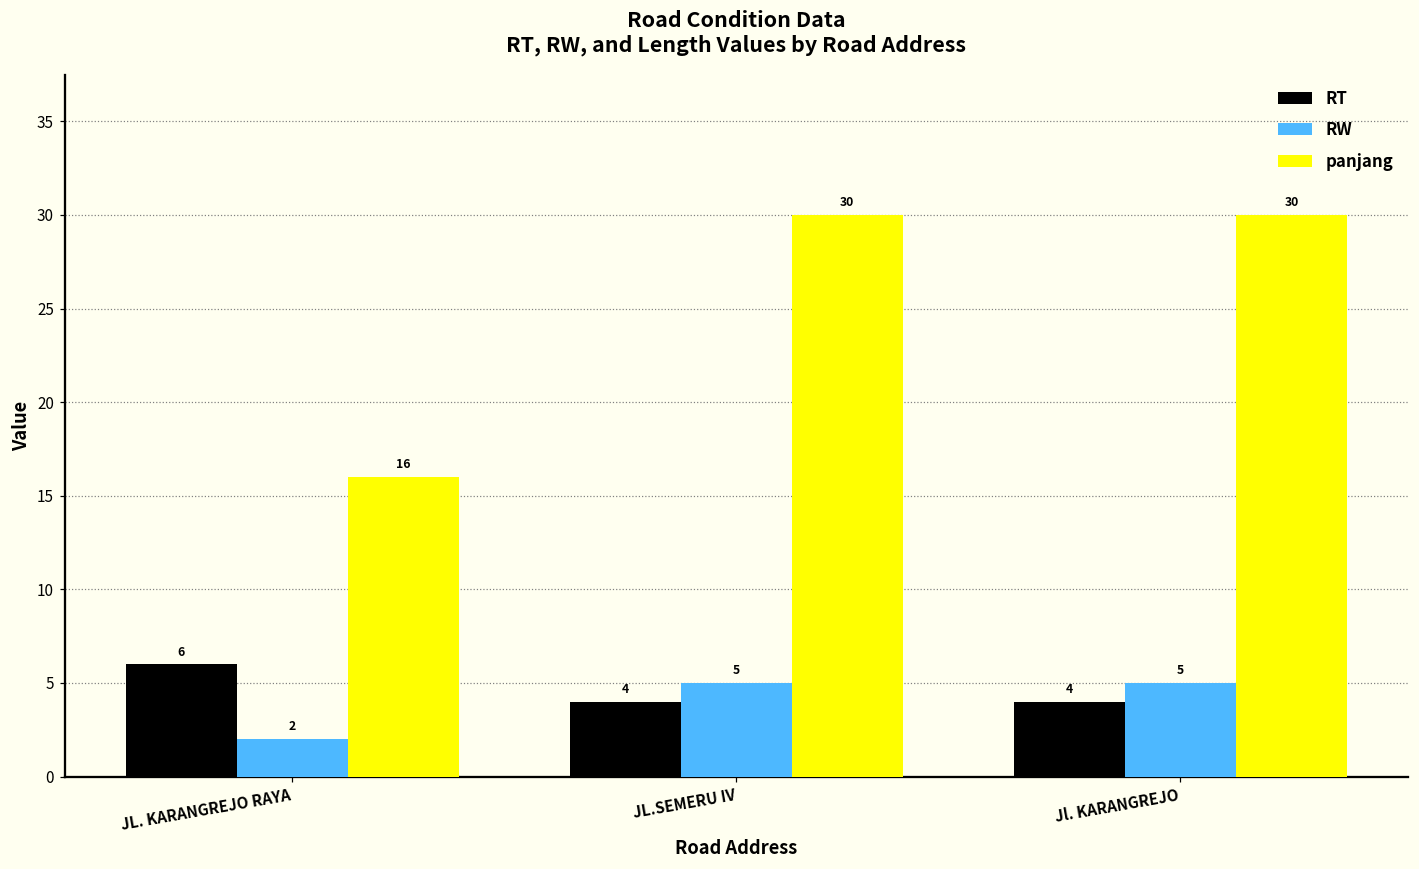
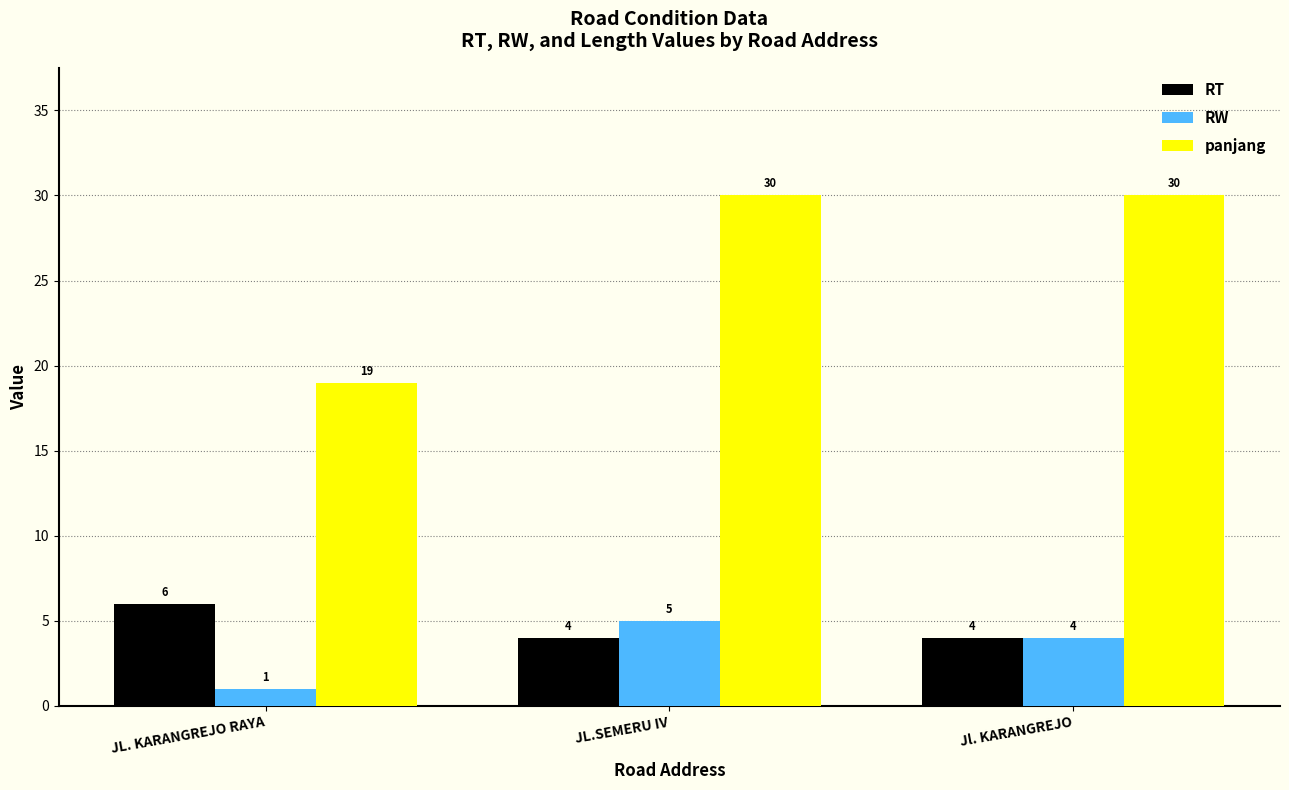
  {
    "RT": {
      "JL. KARANGREJO RAYA": 6,
      "JL.SEMERU IV": 4,
      "Jl. KARANGREJO": 4
    },
    "RW": {
-     "JL. KARANGREJO RAYA": 2,
+     "JL. KARANGREJO RAYA": 1,
      "JL.SEMERU IV": 5,
-     "Jl. KARANGREJO": 5
+     "Jl. KARANGREJO": 4
    },
    "panjang": {
-     "JL. KARANGREJO RAYA": 16,
+     "JL. KARANGREJO RAYA": 19,
      "JL.SEMERU IV": 30,
      "Jl. KARANGREJO": 30
    }
  }
